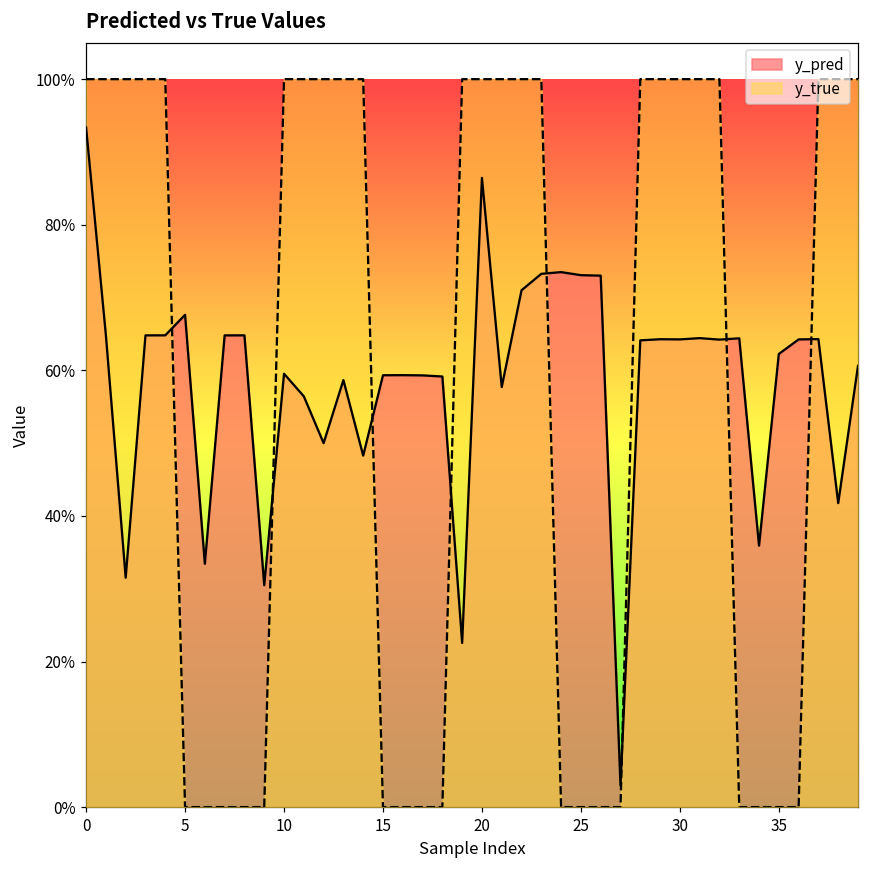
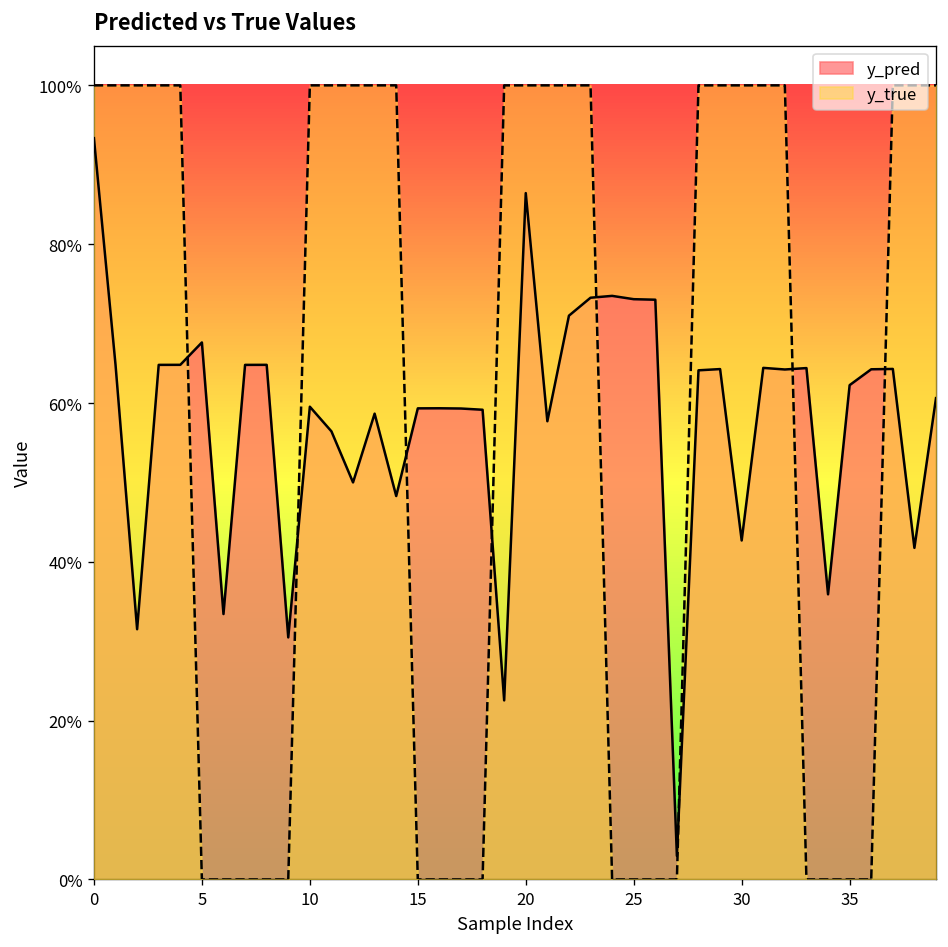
  {
    "y_pred": {
      "0": "93%",
      "5": "68%",
      "10": "60%",
      "15": "59%",
      "20": "86%",
      "25": "73%",
-     "30": "64%",
+     "30": "43%",
      "35": "62%"
    },
    "y_true": {
      "0": "100%",
      "5": "0%",
      "10": "100%",
      "15": "0%",
      "20": "100%",
      "25": "0%",
      "30": "100%",
      "35": "0%"
    }
  }
